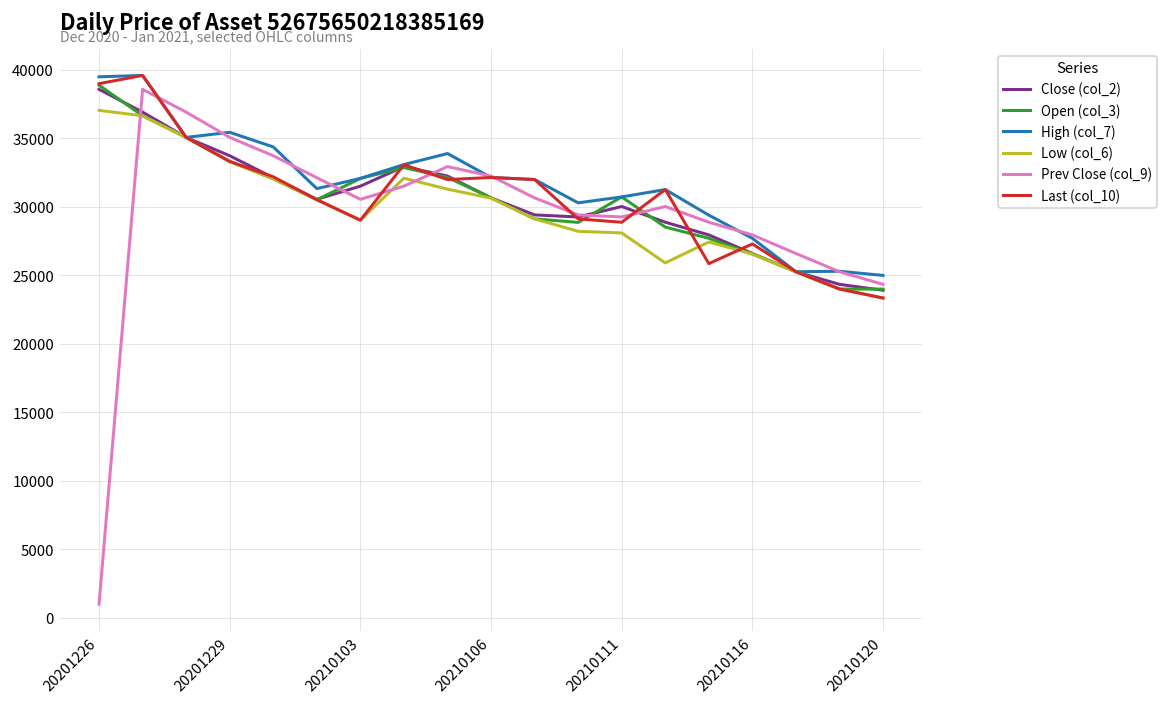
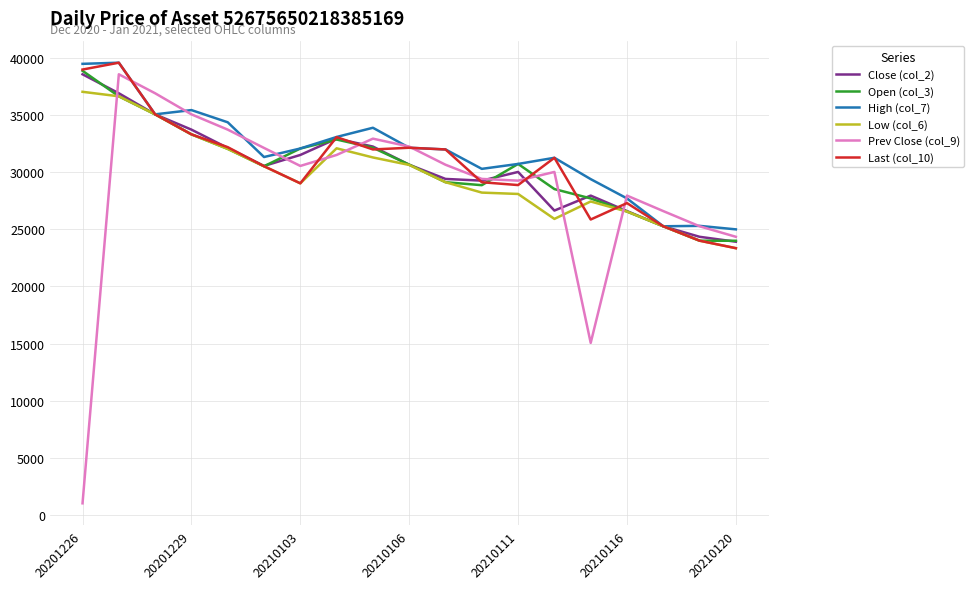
  {
    "Close (col_2)": {
      "20201226": 38600,
      "20201227": 36900,
      "20201229": 33700,
      "20210103": 31500,
      "20210109": 29400,
      "20210111": 30000,
-     "20210112": 28900,
+     "20210112": 26600,
      "20210113": 28000,
      "20210119": 24300
    },
    "Open (col_3)": {
      "20210110": 28900,
      "20210112": 28500,
      "20210113": 27700
    },
    "High (col_7)": {
      "20201226": 39500,
      "20201229": 35400,
      "20201230": 34400,
      "20210102": 31300,
      "20210105": 33900,
      "20210110": 30300,
      "20210113": 29400,
      "20210116": 27700,
      "20210120": 25000
    },
    "Low (col_6)": {
      "20201226": 37100,
      "20210104": 32100,
      "20210105": 31300,
      "20210110": 28200,
      "20210111": 28100,
      "20210112": 25900,
      "20210113": 27400
    },
    "Prev Close (col_9)": {
      "20201226": 1000,
      "20201227": 38600,
      "20201228": 36900,
      "20201229": 35100,
      "20201230": 33700,
      "20210102": 32100,
      "20210103": 30600,
      "20210104": 31500,
      "20210105": 32900,
      "20210109": 30700,
      "20210111": 29300,
      "20210112": 30000,
-     "20210113": 28900,
+     "20210113": 15100,
      "20210116": 28000,
      "20210118": 26600,
      "20210120": 24300
    },
    "Last (col_10)": {
      "20210111": 28900,
      "20210113": 25900,
      "20210116": 27300
    }
  }
